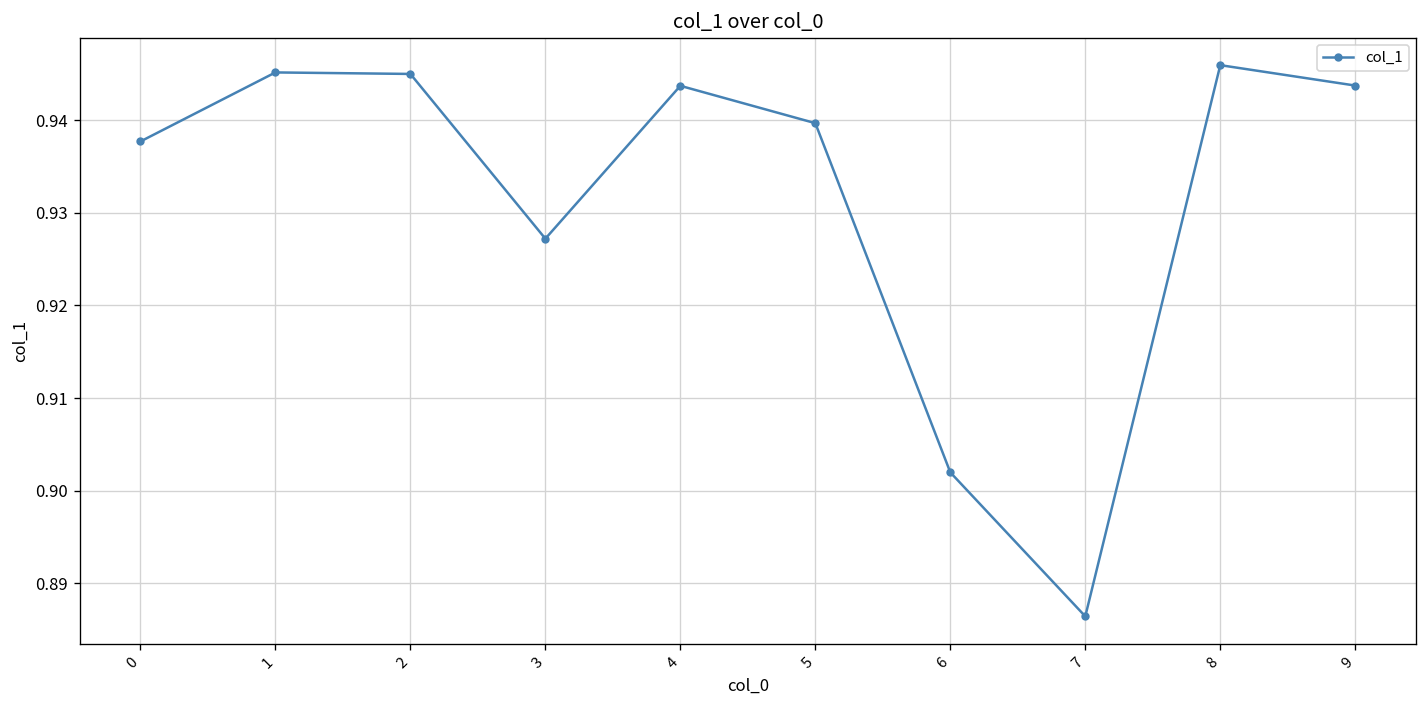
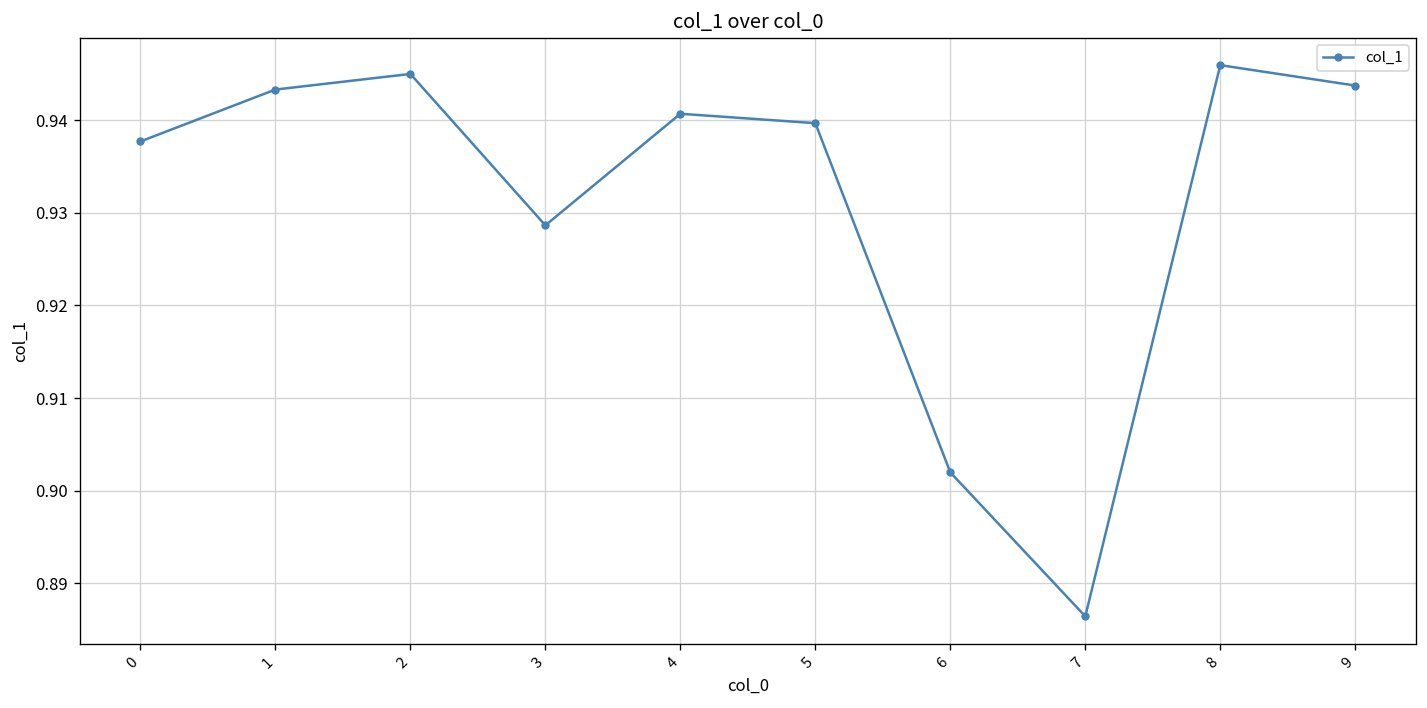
  {
    "0": 0.938,
-   "1": 0.945,
+   "1": 0.943,
    "2": 0.945,
-   "3": 0.927,
-   "4": 0.944,
+   "3": 0.929,
+   "4": 0.941,
    "5": 0.940,
    "6": 0.902,
    "7": 0.886,
    "8": 0.946,
    "9": 0.944
  }
